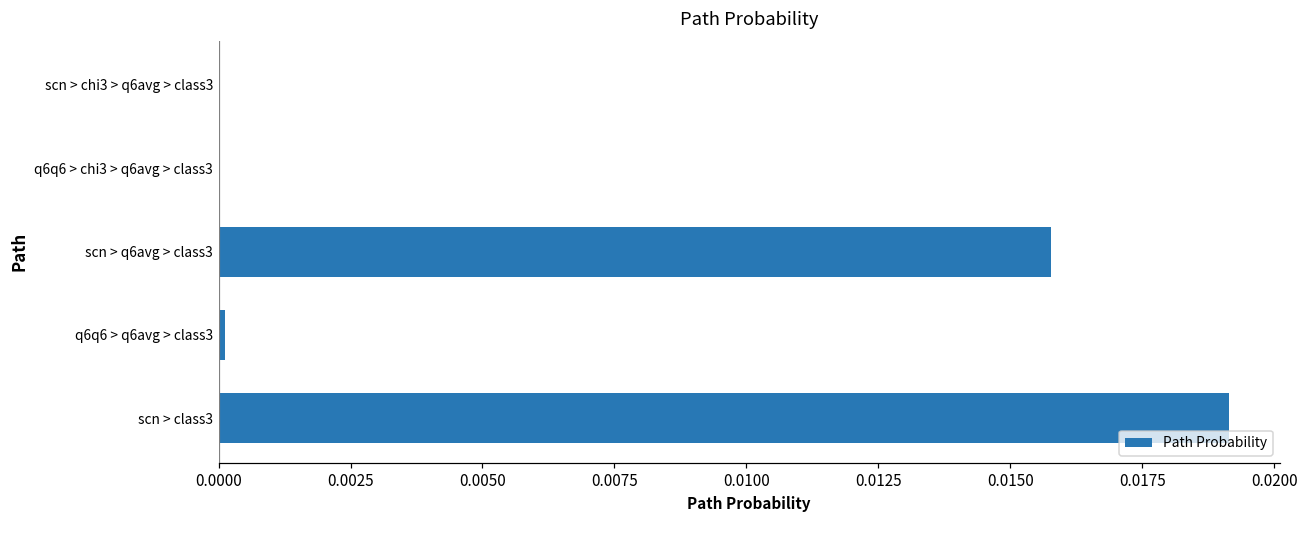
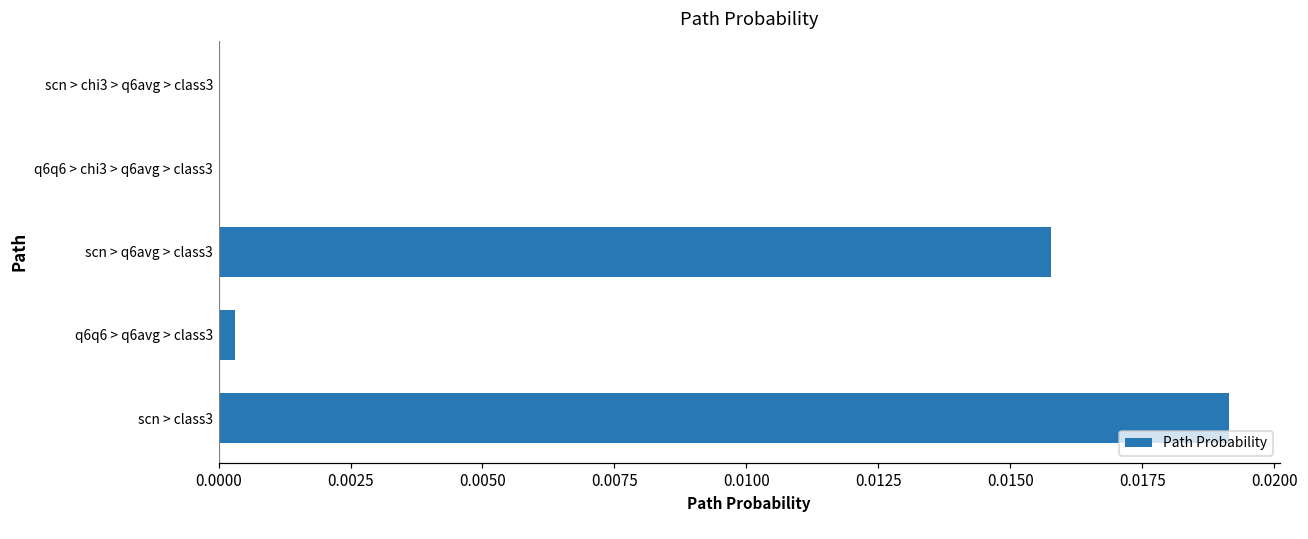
  {
    "scn > q6avg > class3": 0.0158,
-   "q6q6 > q6avg > class3": 0.0001,
+   "q6q6 > q6avg > class3": 0.0003,
    "scn > class3": 0.0191
  }
